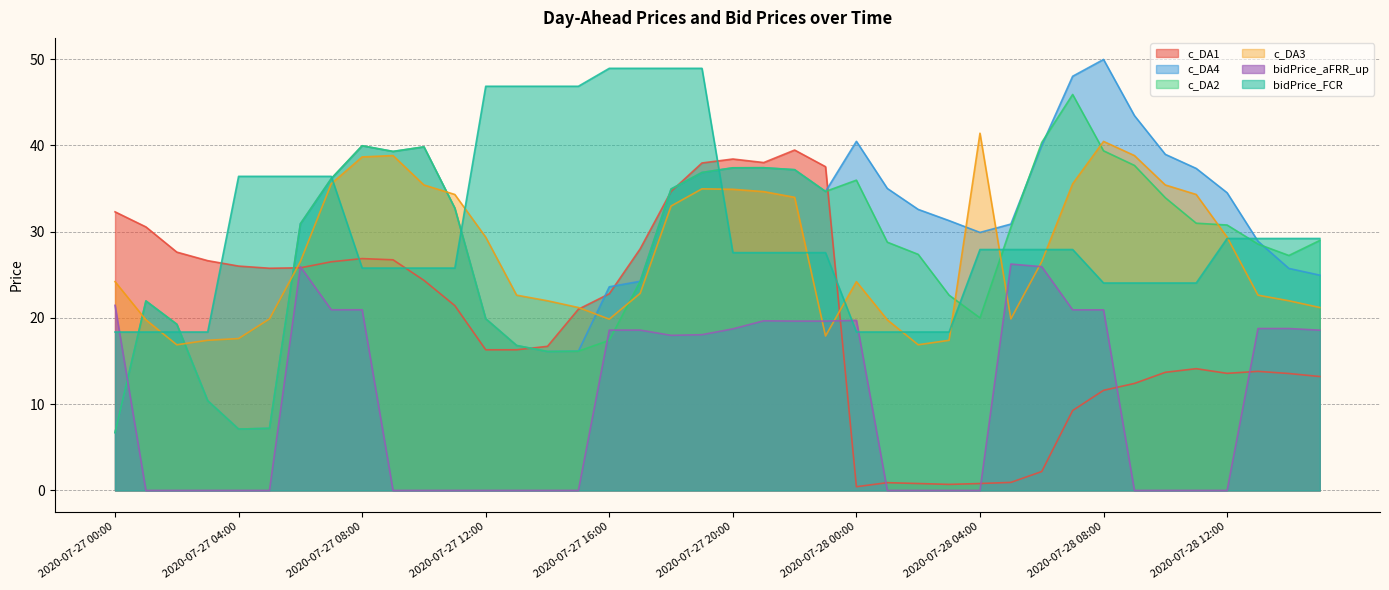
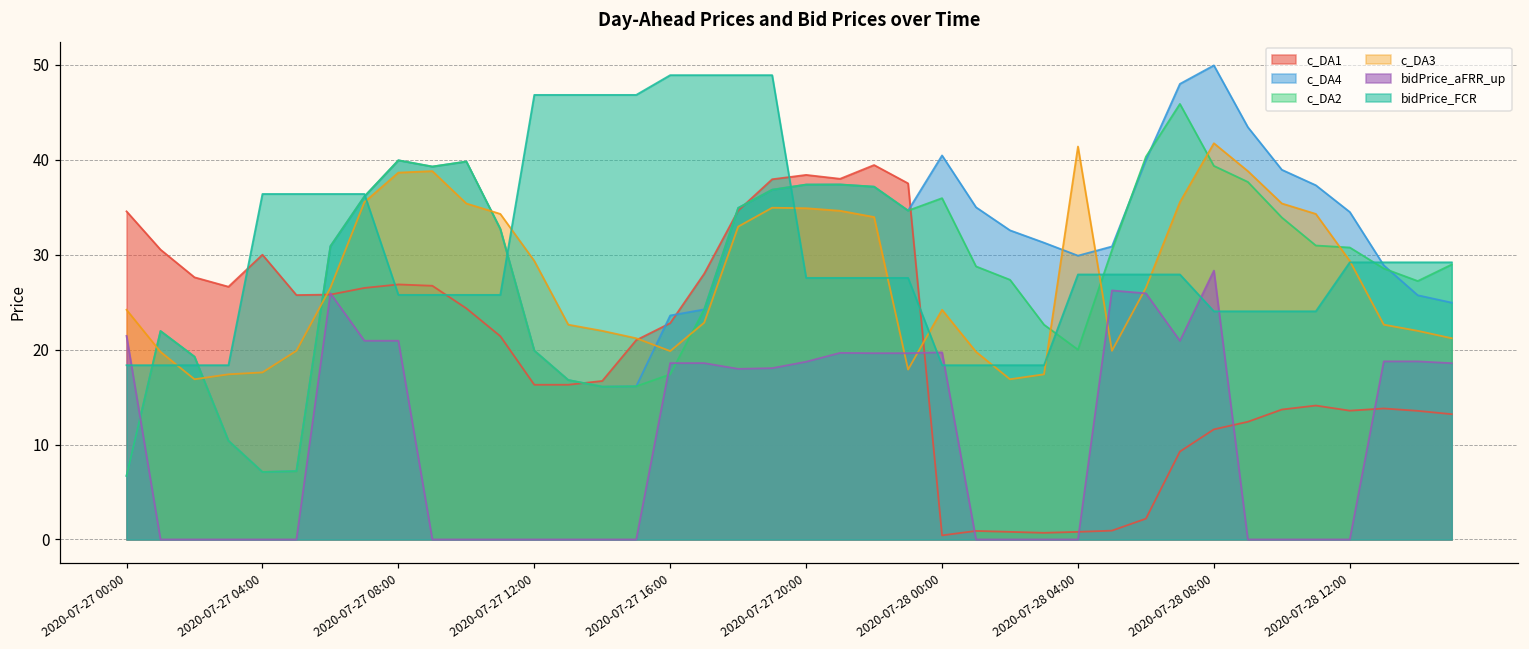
  {
    "c_DA1": {
-     "2020-07-27 00:00": 32,
-     "2020-07-27 04:00": 26,
+     "2020-07-27 00:00": 35,
+     "2020-07-27 04:00": 30,
      "2020-07-27 08:00": 27,
      "2020-07-27 12:00": 16,
      "2020-07-27 16:00": 23,
      "2020-07-27 20:00": 38,
      "2020-07-28 00:00": 0,
      "2020-07-28 04:00": 1,
      "2020-07-28 08:00": 12,
      "2020-07-28 12:00": 14
    },
    "c_DA4": {
      "2020-07-27 16:00": 24,
      "2020-07-28 00:00": 40,
      "2020-07-28 04:00": 30,
      "2020-07-28 08:00": 50,
      "2020-07-28 12:00": 34
    },
    "c_DA3": {
      "2020-07-27 00:00": 24,
      "2020-07-27 04:00": 18,
      "2020-07-27 08:00": 39,
      "2020-07-27 12:00": 29,
      "2020-07-27 16:00": 20,
      "2020-07-27 20:00": 35,
      "2020-07-28 00:00": 24,
      "2020-07-28 04:00": 41,
-     "2020-07-28 08:00": 40
+     "2020-07-28 08:00": 42
    },
    "bidPrice_aFRR_up": {
      "2020-07-27 00:00": 21,
      "2020-07-27 04:00": 0,
      "2020-07-27 08:00": 21,
      "2020-07-27 12:00": 0,
      "2020-07-27 16:00": 19,
      "2020-07-27 20:00": 19,
      "2020-07-28 00:00": 20,
      "2020-07-28 04:00": 0,
-     "2020-07-28 08:00": 21,
+     "2020-07-28 08:00": 28,
      "2020-07-28 12:00": 0
    }
  }
